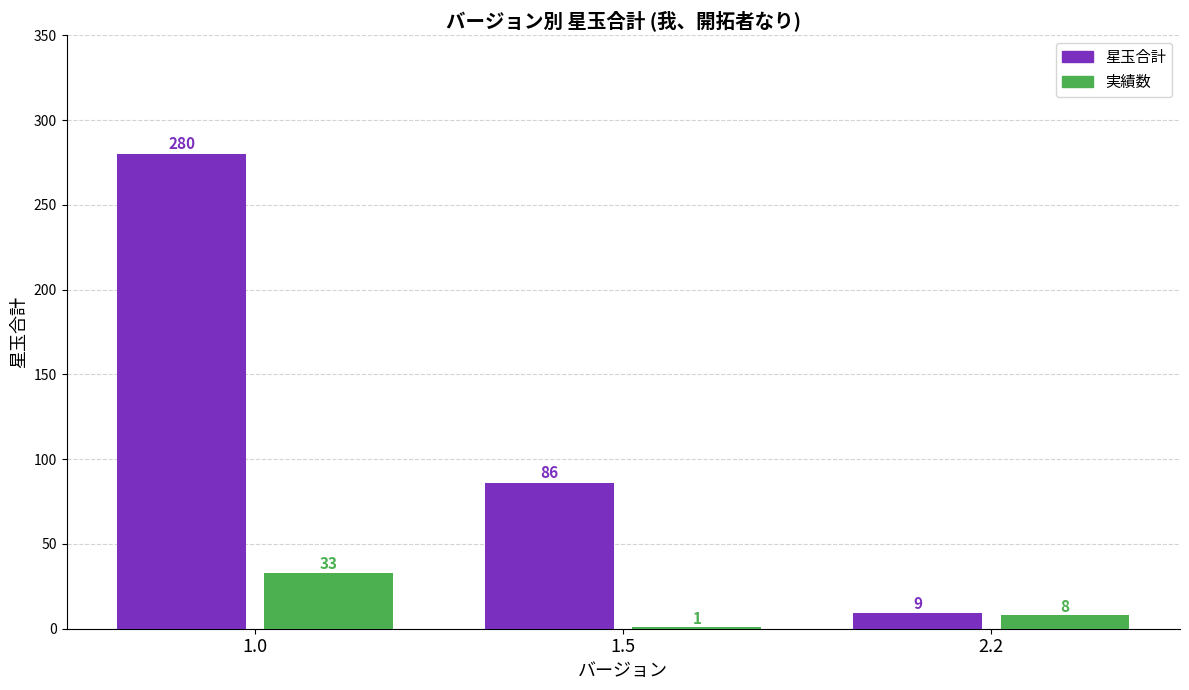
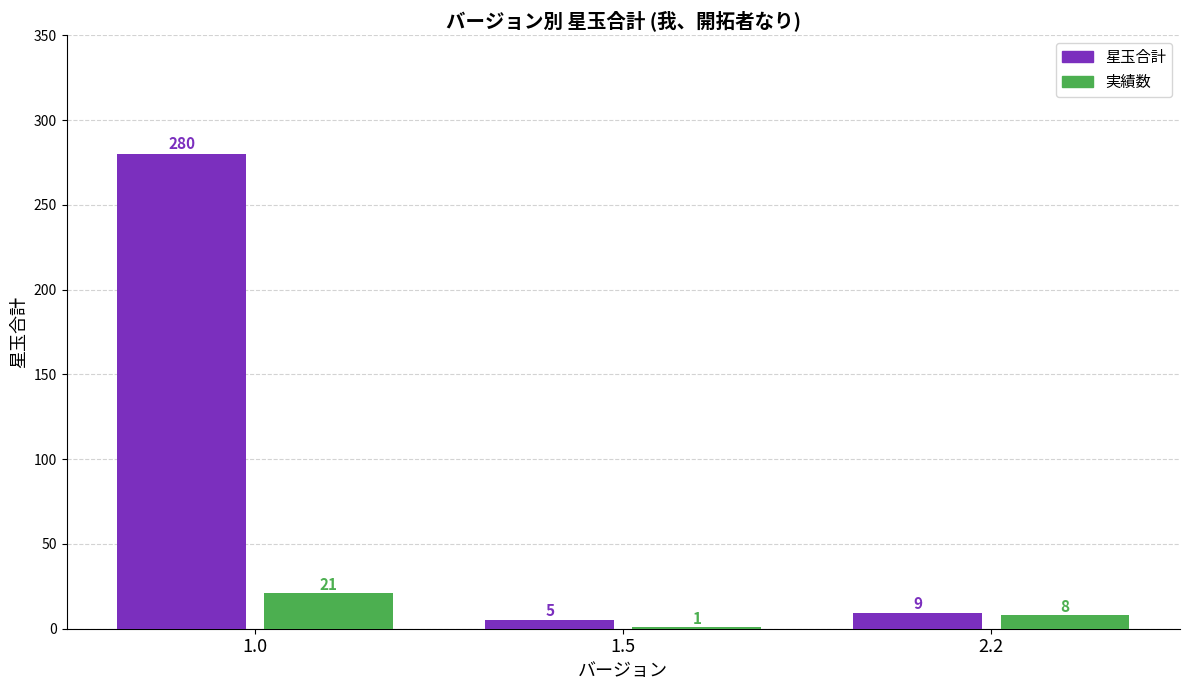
  {
    "星玉合計": {
      "1.0": 280,
-     "1.5": 86,
+     "1.5": 5,
      "2.2": 9
    },
    "実績数": {
-     "1.0": 33,
+     "1.0": 21,
      "1.5": 1,
      "2.2": 8
    }
  }
